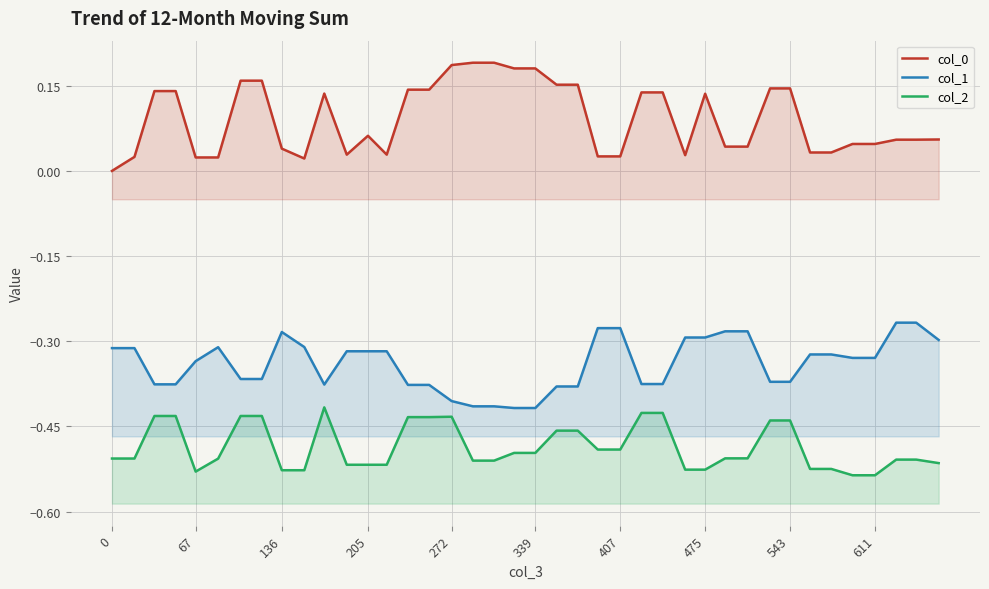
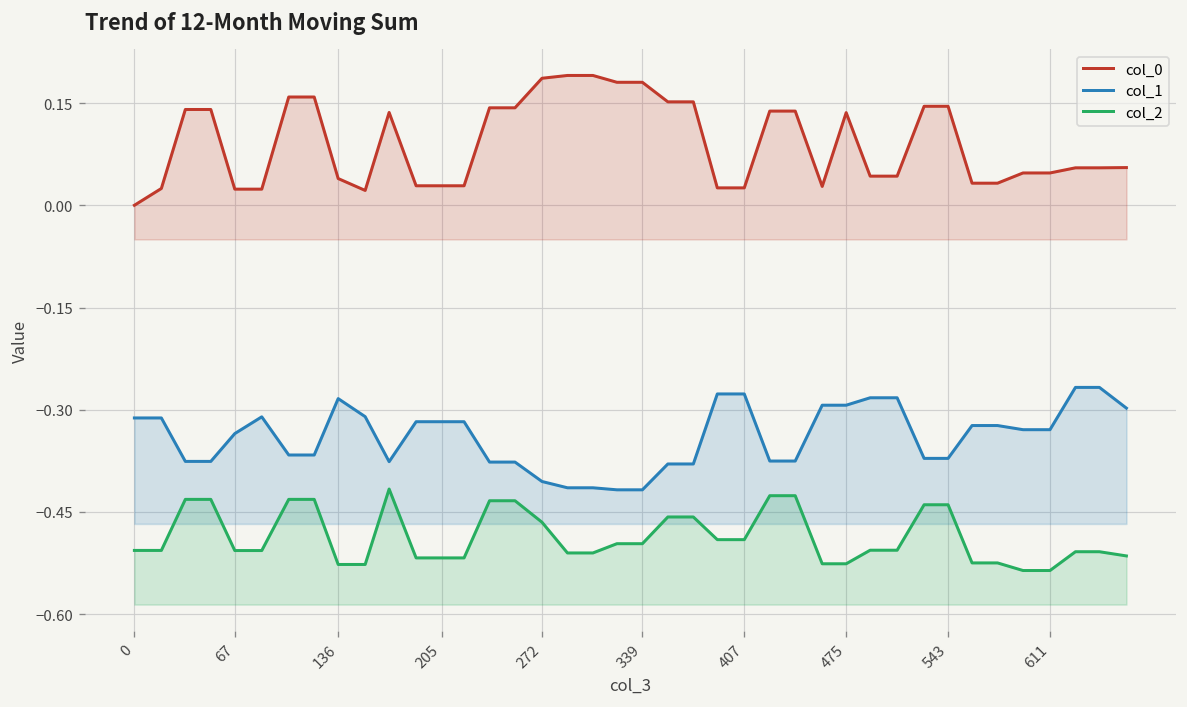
  {
    "col_0": {
      "0": 0.00,
      "67": 0.02,
      "136": 0.04,
-     "205": 0.06,
+     "205": 0.03,
      "272": 0.19,
      "339": 0.18,
      "407": 0.03,
      "475": 0.14,
      "543": 0.15,
      "611": 0.05
    },
    "col_1": {
      "0": -0.31,
      "67": -0.33,
      "136": -0.28,
      "205": -0.32,
      "272": -0.41,
      "339": -0.42,
      "407": -0.28,
      "475": -0.29,
      "543": -0.37,
      "611": -0.33
    },
    "col_2": {
      "0": -0.51,
-     "67": -0.53,
+     "67": -0.51,
      "136": -0.53,
      "205": -0.52,
-     "272": -0.43,
+     "272": -0.47,
      "339": -0.50,
      "407": -0.49,
      "475": -0.53,
      "543": -0.44,
      "611": -0.54
    }
  }
